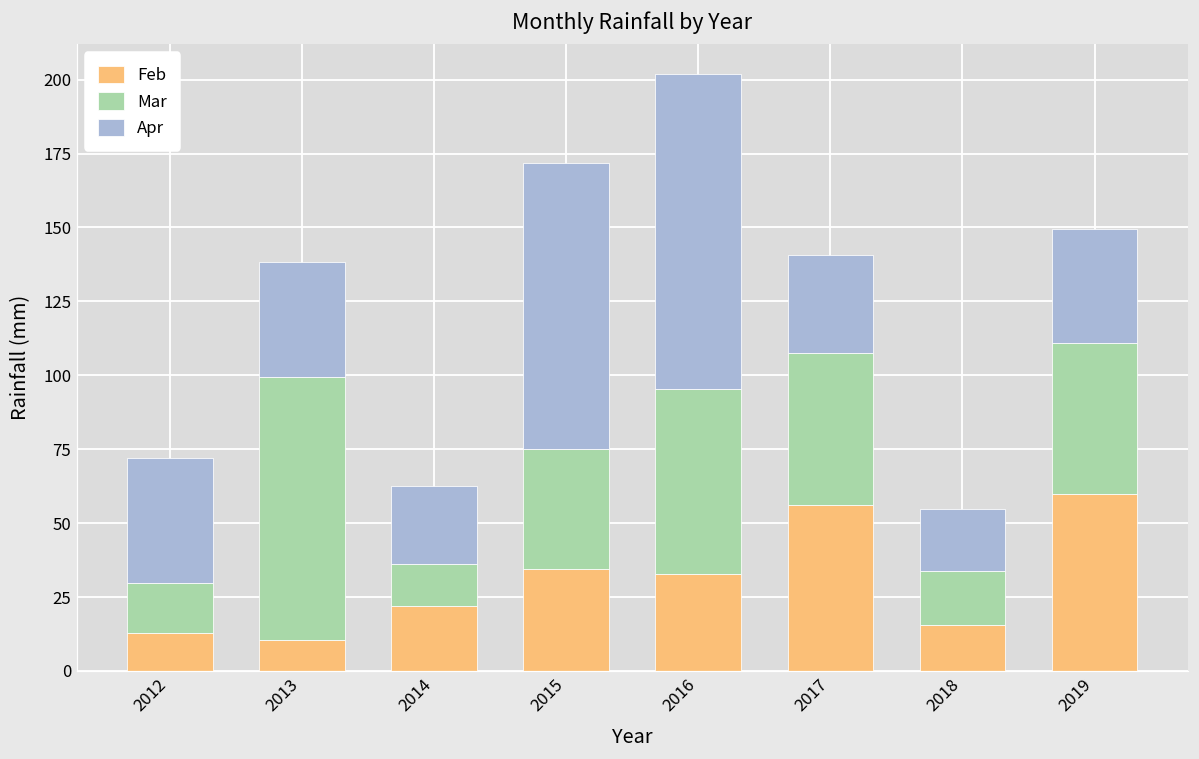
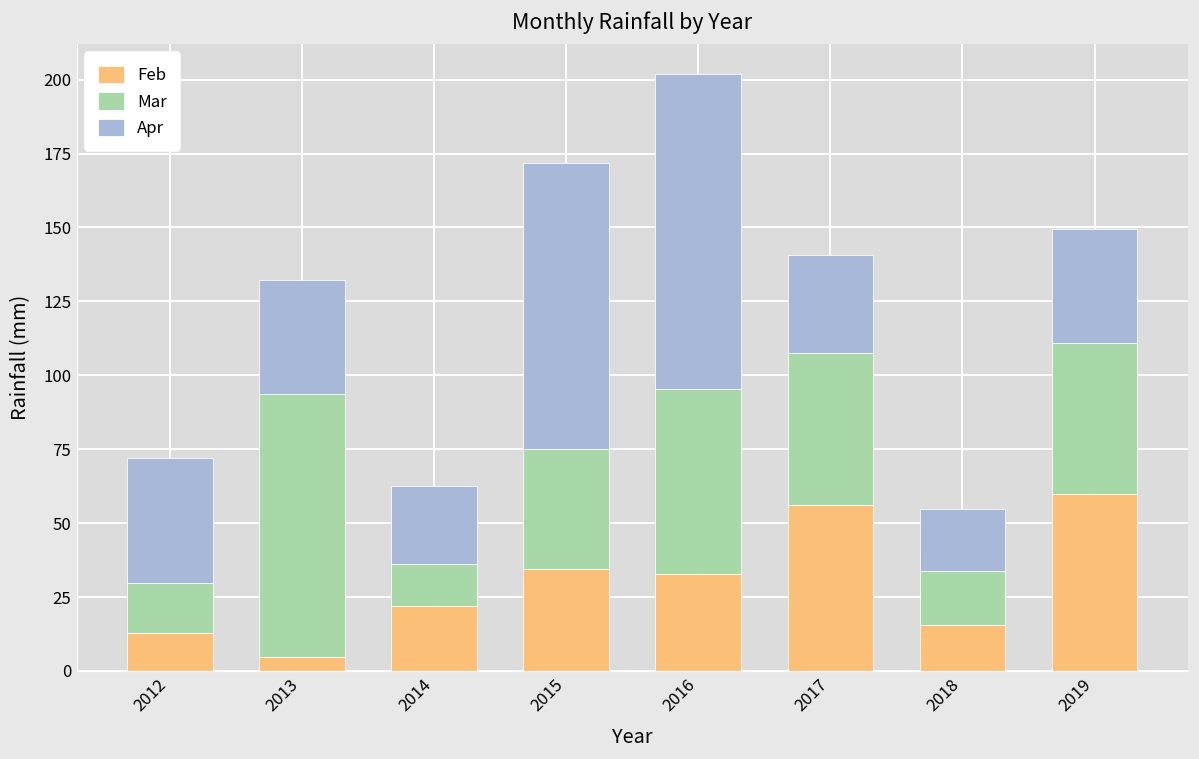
  {
    "Feb": {
      "2012": 13,
-     "2013": 11,
+     "2013": 5,
      "2014": 22,
      "2015": 35,
      "2016": 33,
      "2017": 56,
      "2018": 15,
      "2019": 60
    }
  }
